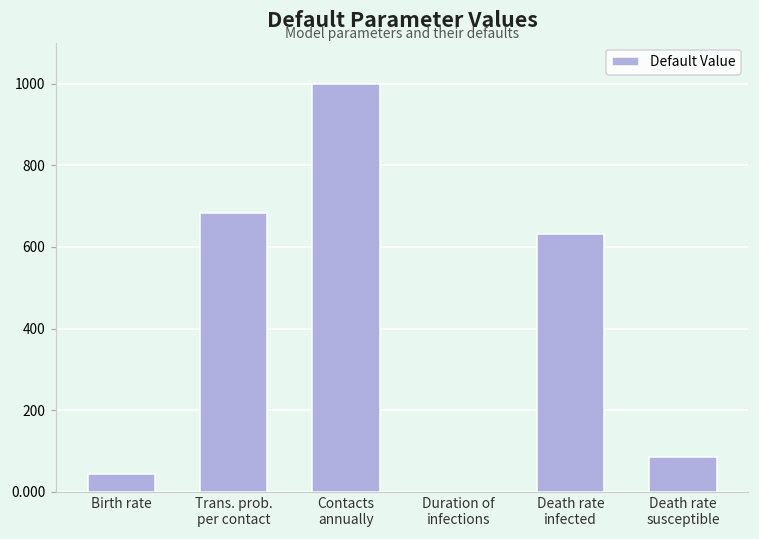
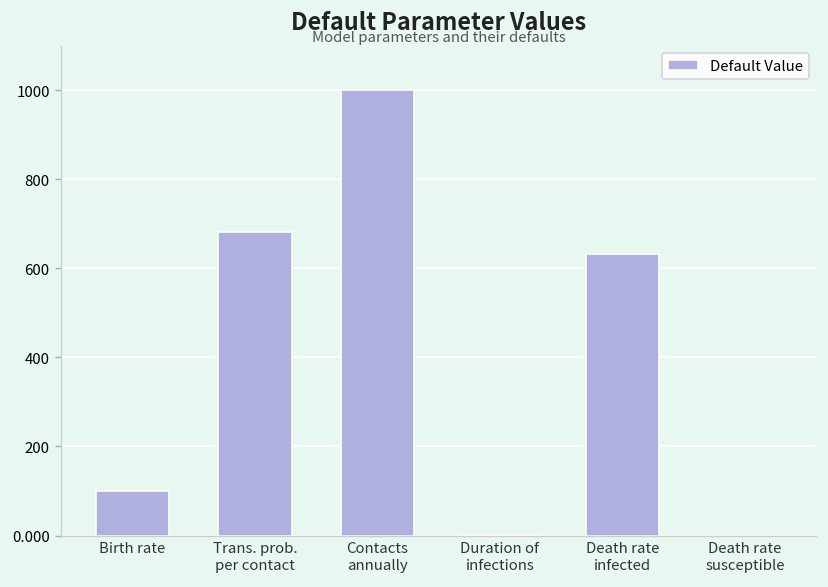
  {
-   "Birth rate": 40,
+   "Birth rate": 100,
    "Trans. prob. per contact": 680,
    "Contacts annually": 1000,
    "Death rate infected": 630,
-   "Death rate susceptible": 90
+   "Death rate susceptible": 0
  }
